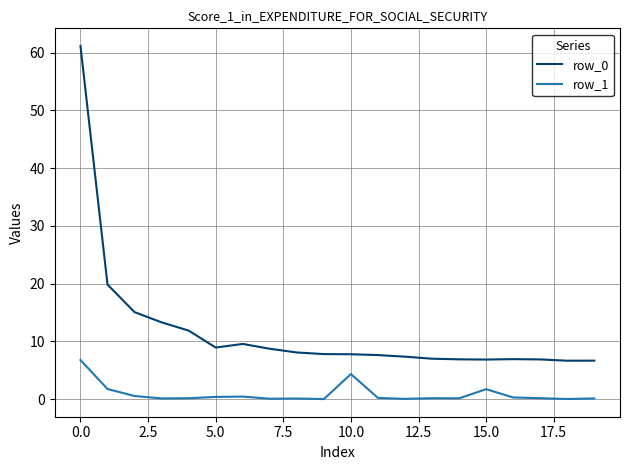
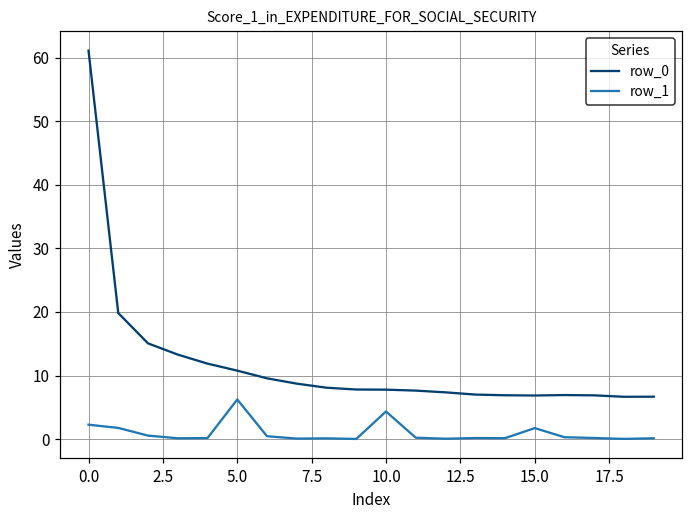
  {
    "row_0": {
      "0.0": 61,
-     "5.0": 9,
+     "5.0": 11,
      "10.0": 8,
      "15.0": 7
    },
    "row_1": {
-     "0.0": 7,
-     "5.0": 0,
+     "0.0": 2,
+     "5.0": 6,
      "10.0": 4,
      "15.0": 2
    }
  }
